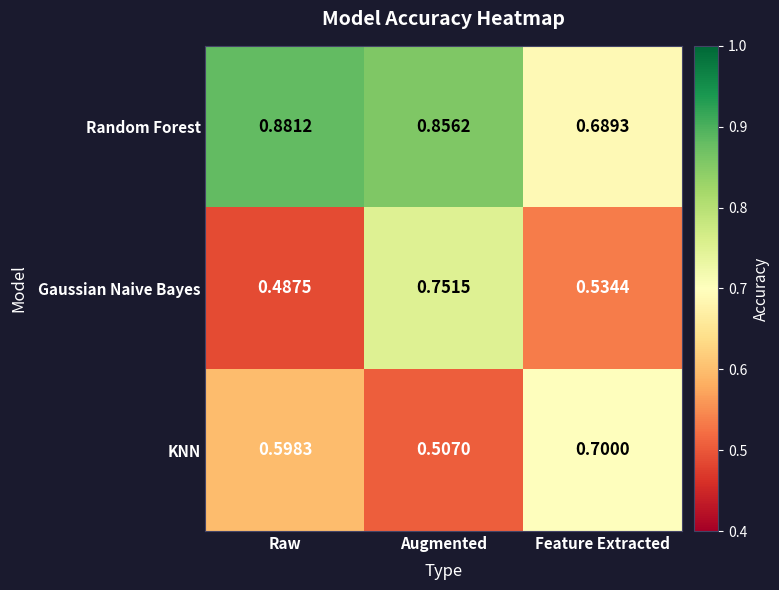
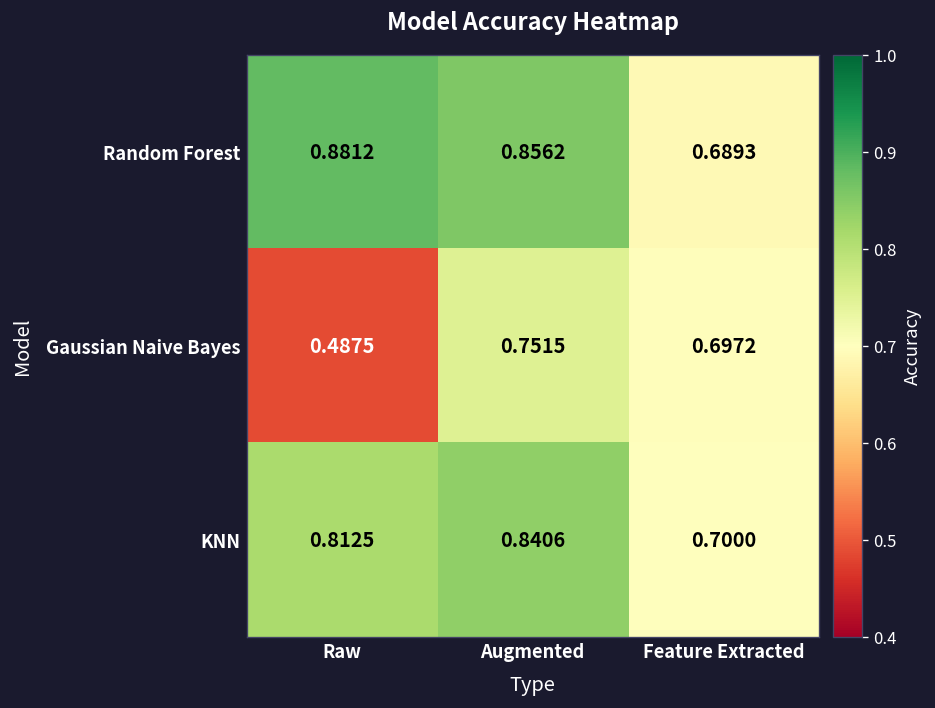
  {
    "Random Forest": {
      "Raw": 0.8812,
      "Augmented": 0.8562,
      "Feature Extracted": 0.6893
    },
    "Gaussian Naive Bayes": {
      "Raw": 0.4875,
      "Augmented": 0.7515,
-     "Feature Extracted": 0.5344
+     "Feature Extracted": 0.6972
    },
    "KNN": {
-     "Raw": 0.5983,
-     "Augmented": 0.5070,
+     "Raw": 0.8125,
+     "Augmented": 0.8406,
      "Feature Extracted": 0.7000
    }
  }
